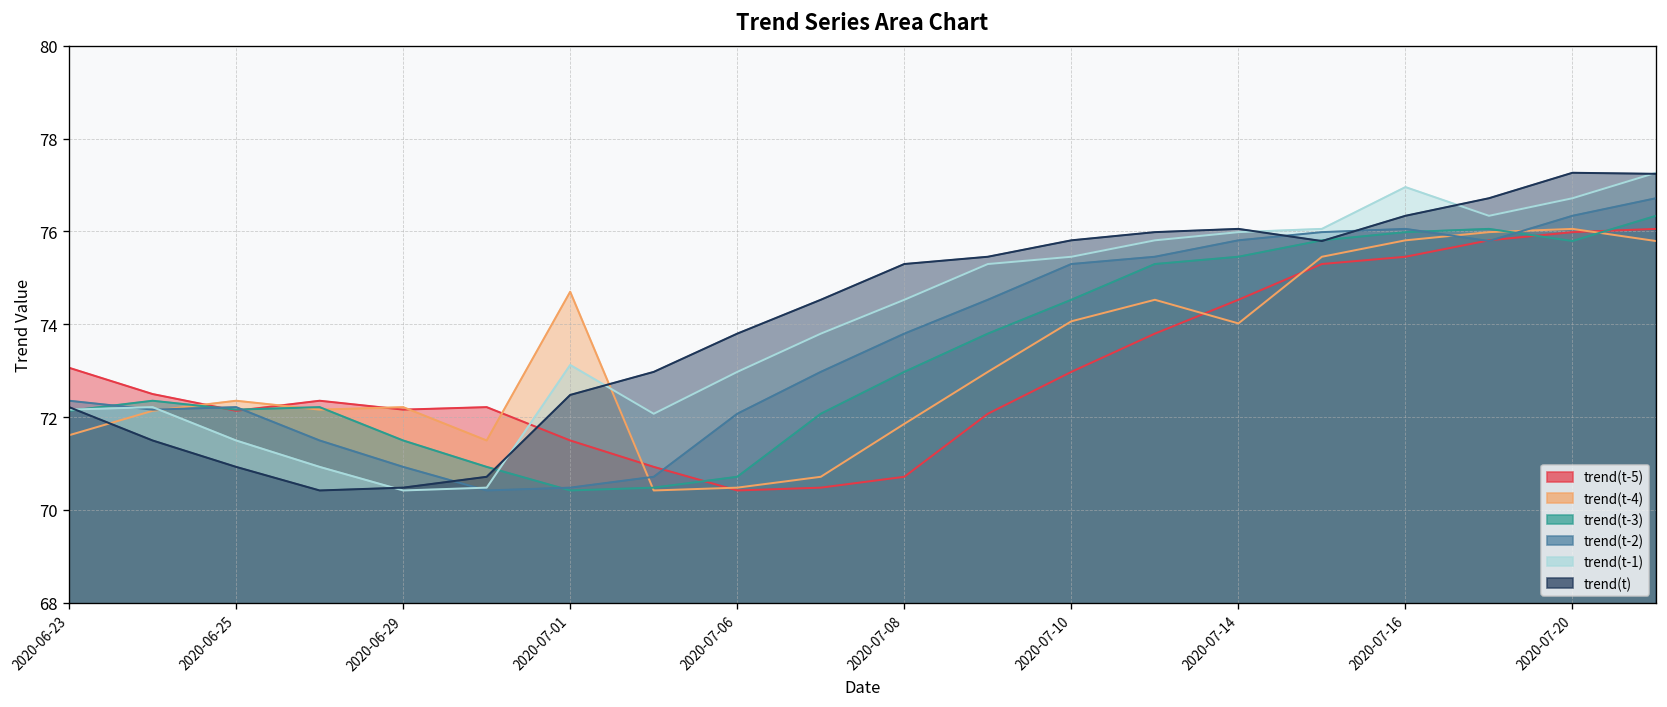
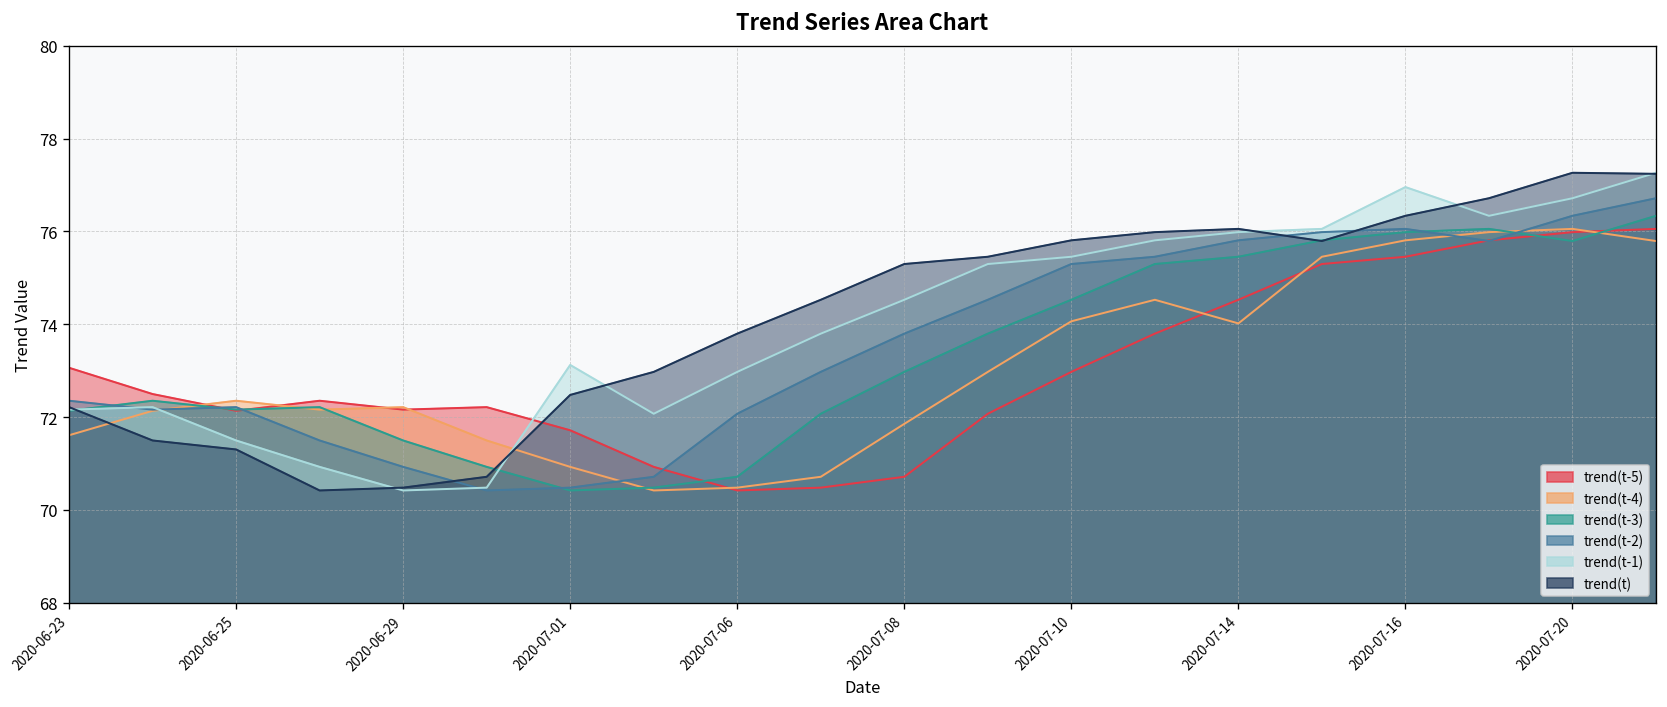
  {
    "trend(t-5)": {
      "2020-06-23": 73.1,
-     "2020-07-01": 71.5,
+     "2020-07-01": 71.7,
      "2020-07-08": 70.7,
      "2020-07-10": 73.0,
      "2020-07-14": 74.5,
      "2020-07-16": 75.5,
      "2020-07-20": 76.0
    },
    "trend(t-4)": {
      "2020-06-23": 71.6,
      "2020-06-25": 72.4,
-     "2020-07-01": 74.7,
+     "2020-07-01": 70.9,
      "2020-07-08": 71.9,
      "2020-07-10": 74.1,
      "2020-07-14": 74.0,
      "2020-07-16": 75.8,
      "2020-07-20": 76.1
    },
    "trend(t-1)": {
      "2020-06-25": 71.5,
      "2020-07-01": 73.1,
      "2020-07-06": 73.0,
      "2020-07-08": 74.5,
      "2020-07-10": 75.5,
      "2020-07-14": 76.0,
      "2020-07-16": 77.0,
      "2020-07-20": 76.7
    },
    "trend(t)": {
-     "2020-06-25": 70.9,
+     "2020-06-25": 71.3,
      "2020-07-01": 72.5,
      "2020-07-06": 73.8,
      "2020-07-08": 75.3,
      "2020-07-10": 75.8,
      "2020-07-14": 76.1,
      "2020-07-16": 76.3,
      "2020-07-20": 77.3
    }
  }
